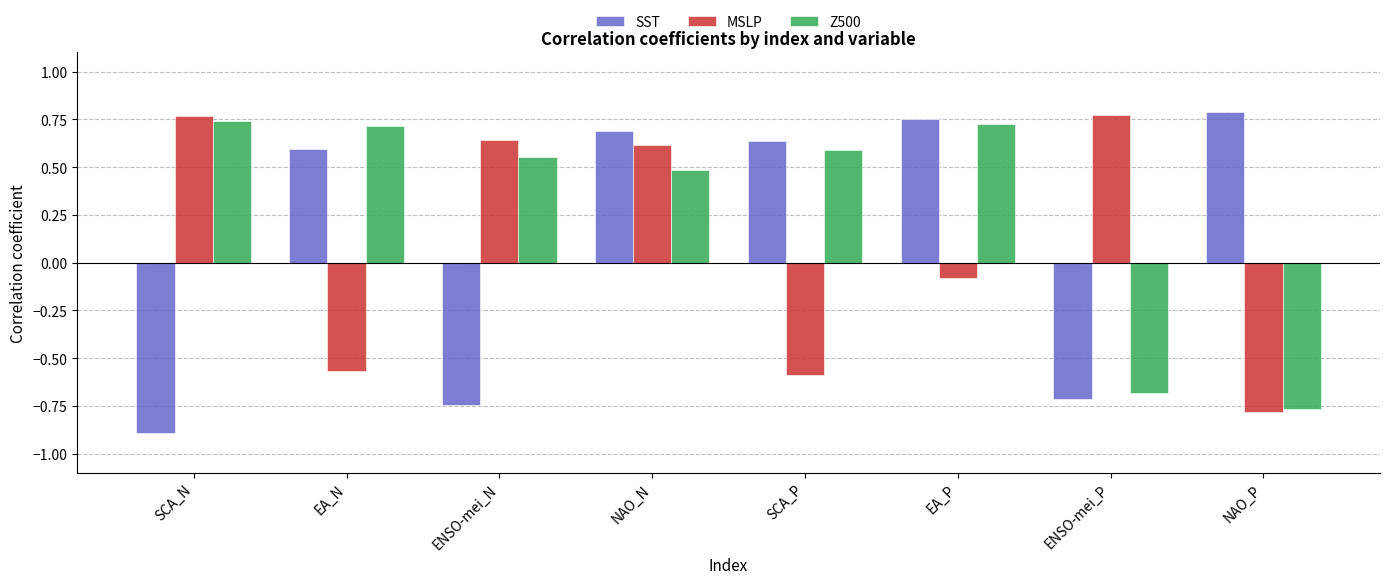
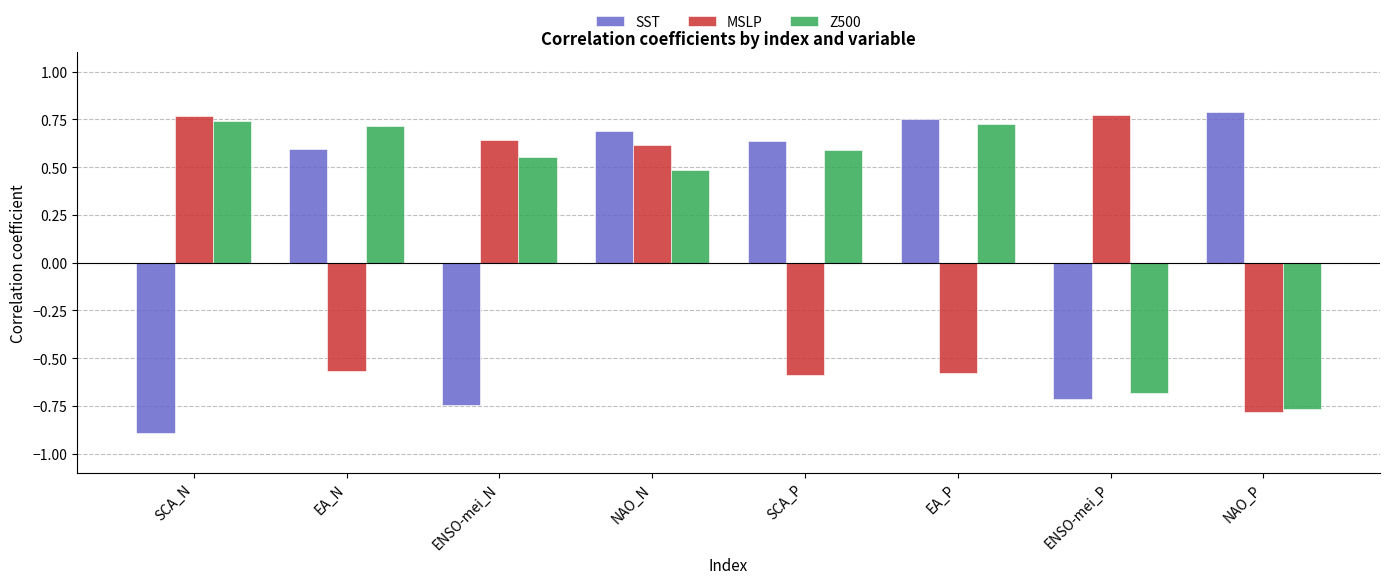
  {
    "SST": {
      "SCA_N": -0.89,
      "EA_N": 0.60,
      "ENSO-mei_N": -0.75,
      "NAO_N": 0.69,
      "SCA_P": 0.64,
      "EA_P": 0.75,
      "ENSO-mei_P": -0.71,
      "NAO_P": 0.79
    },
    "MSLP": {
      "SCA_N": 0.77,
      "EA_N": -0.57,
      "ENSO-mei_N": 0.64,
      "NAO_N": 0.61,
      "SCA_P": -0.59,
-     "EA_P": -0.08,
+     "EA_P": -0.58,
      "ENSO-mei_P": 0.77,
      "NAO_P": -0.78
    },
    "Z500": {
      "SCA_N": 0.74,
      "EA_N": 0.71,
      "ENSO-mei_N": 0.55,
      "NAO_N": 0.48,
      "SCA_P": 0.59,
      "EA_P": 0.72,
      "ENSO-mei_P": -0.68,
      "NAO_P": -0.77
    }
  }
